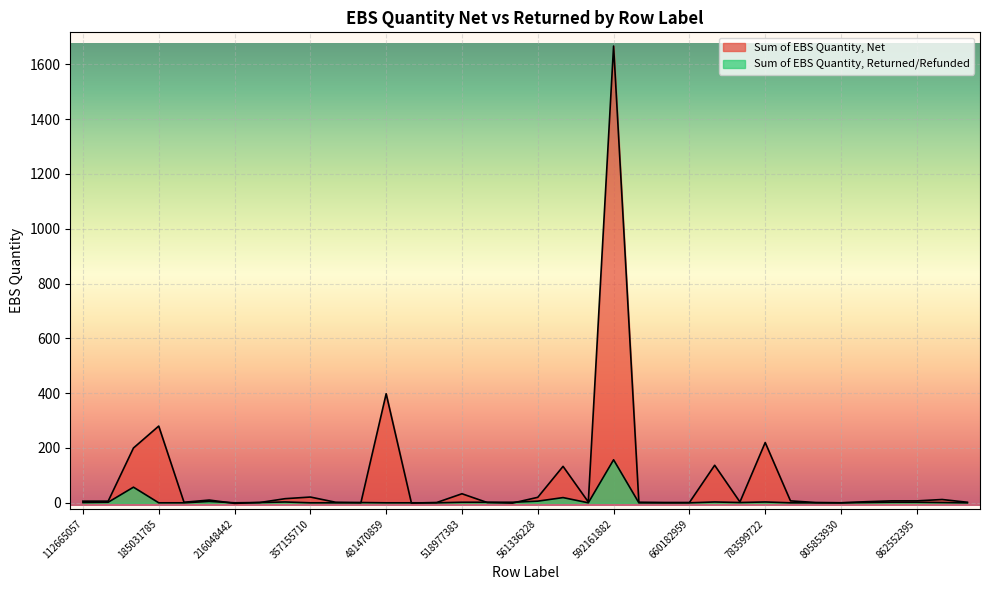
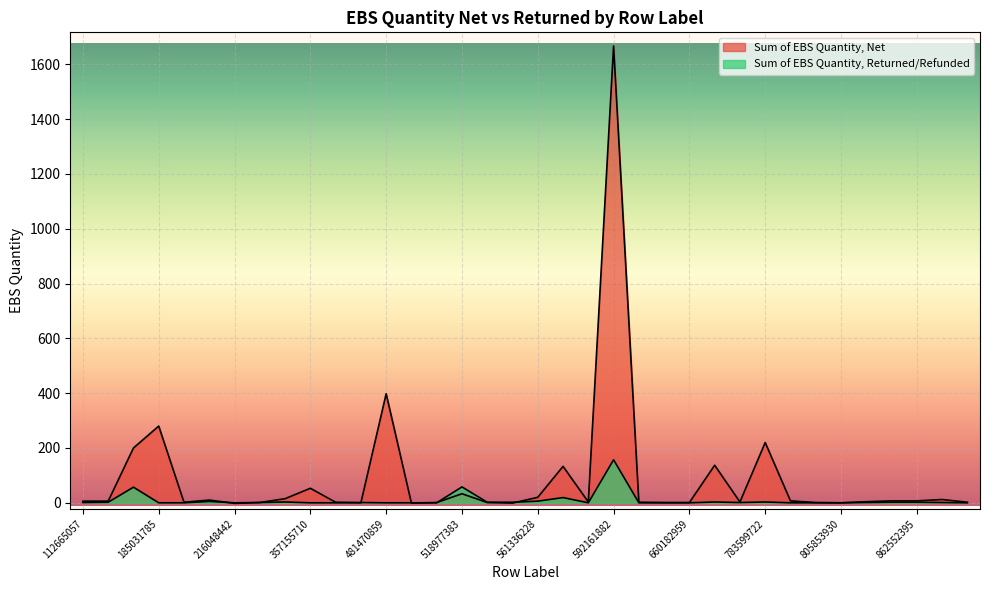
  {
    "Sum of EBS Quantity, Net": {
      "185031785": 280,
-     "357155710": 20,
+     "357155710": 50,
      "481470859": 400,
      "518977383": 30,
      "561336228": 20,
      "592161882": 1670,
      "783599722": 220
    },
    "Sum of EBS Quantity, Returned/Refunded": {
      "185031785": 0,
      "357155710": 0,
      "481470859": 0,
-     "518977383": 0,
+     "518977383": 60,
      "561336228": 10,
      "592161882": 160,
      "783599722": 0
    }
  }
